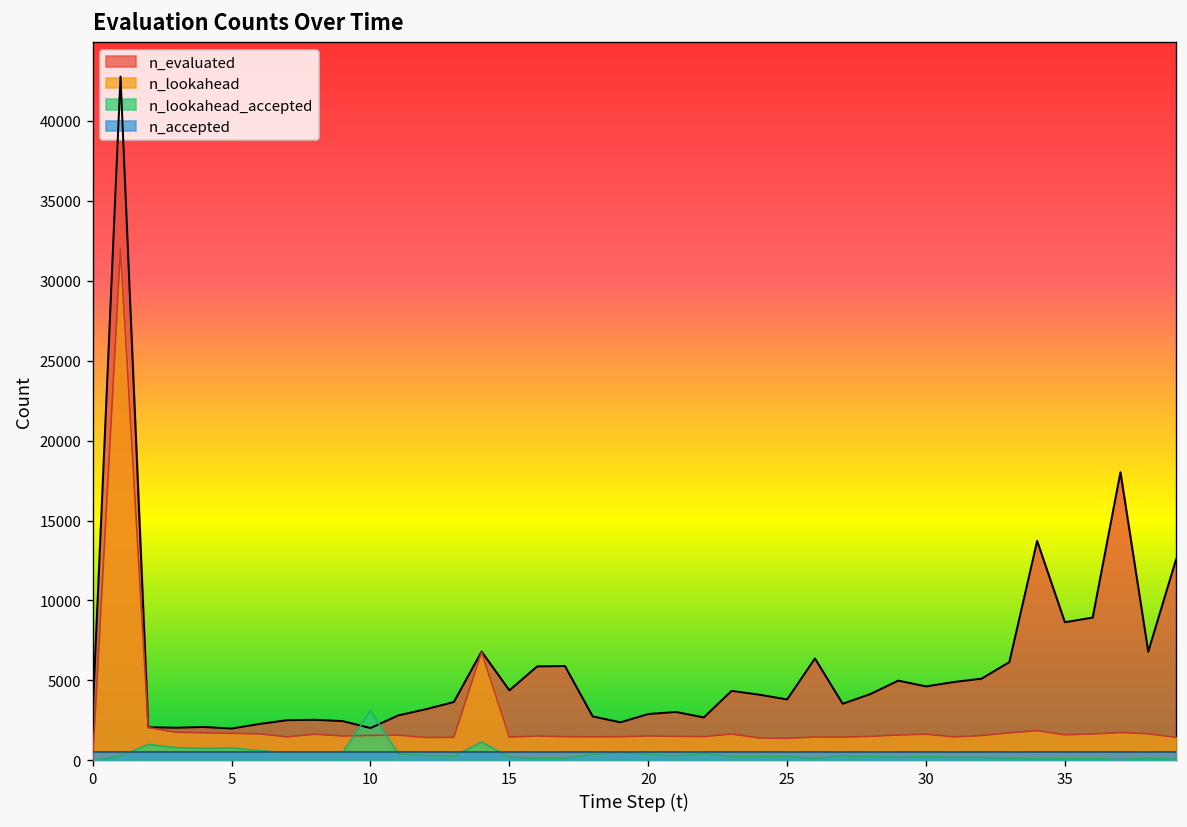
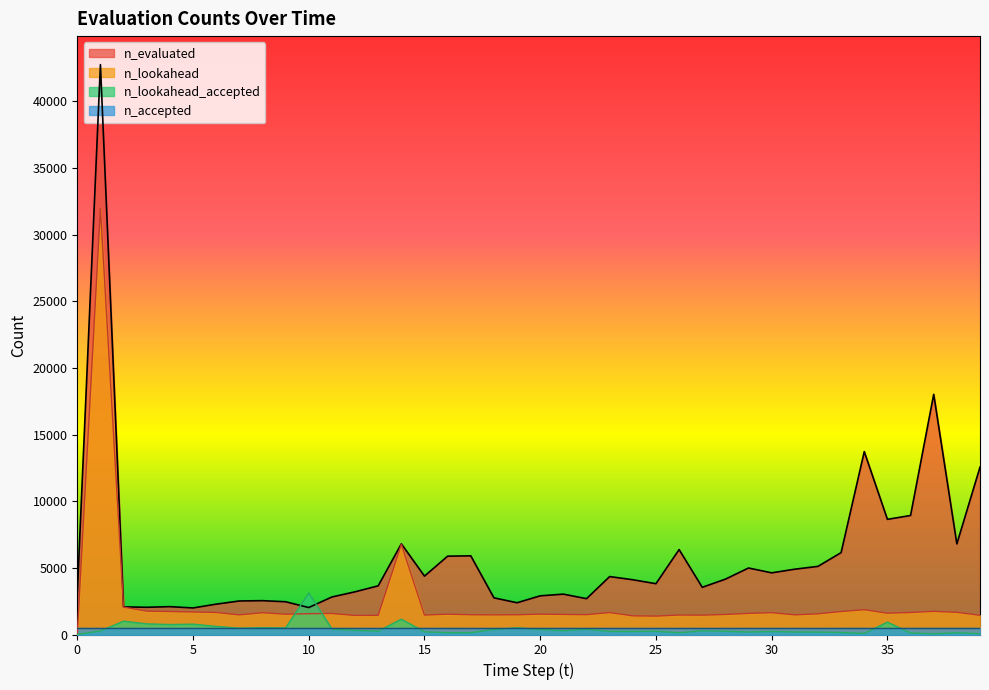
  {
    "n_evaluated": {
      "0": 3000,
      "5": 2000,
      "10": 2000,
      "15": 4400,
      "20": 2900,
      "25": 3800,
      "30": 4600,
      "35": 8600
    },
    "n_lookahead": {
      "5": 1700,
      "10": 1600,
      "15": 1500,
      "20": 1500,
      "25": 1400,
      "30": 1600,
      "35": 1600
    },
    "n_lookahead_accepted": {
      "5": 800,
      "10": 3100,
      "15": 200,
      "25": 200,
      "30": 200,
-     "35": 100
+     "35": 900
    },
    "n_accepted": {
      "0": 500,
      "5": 500,
      "10": 500,
      "15": 500,
      "25": 500,
      "30": 500,
      "35": 500
    }
  }
